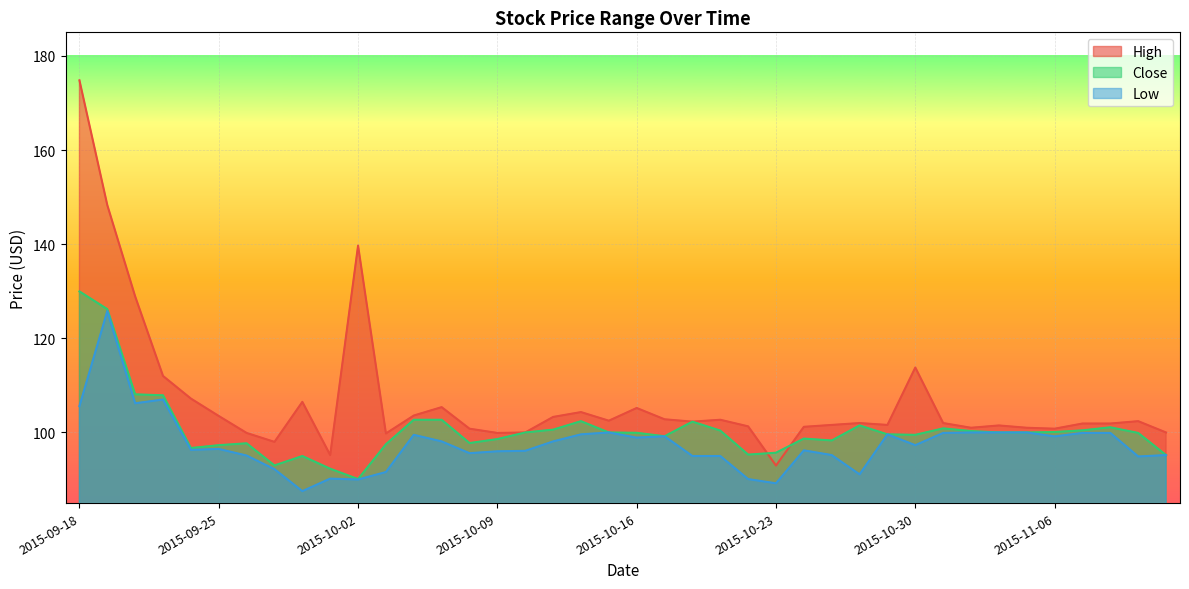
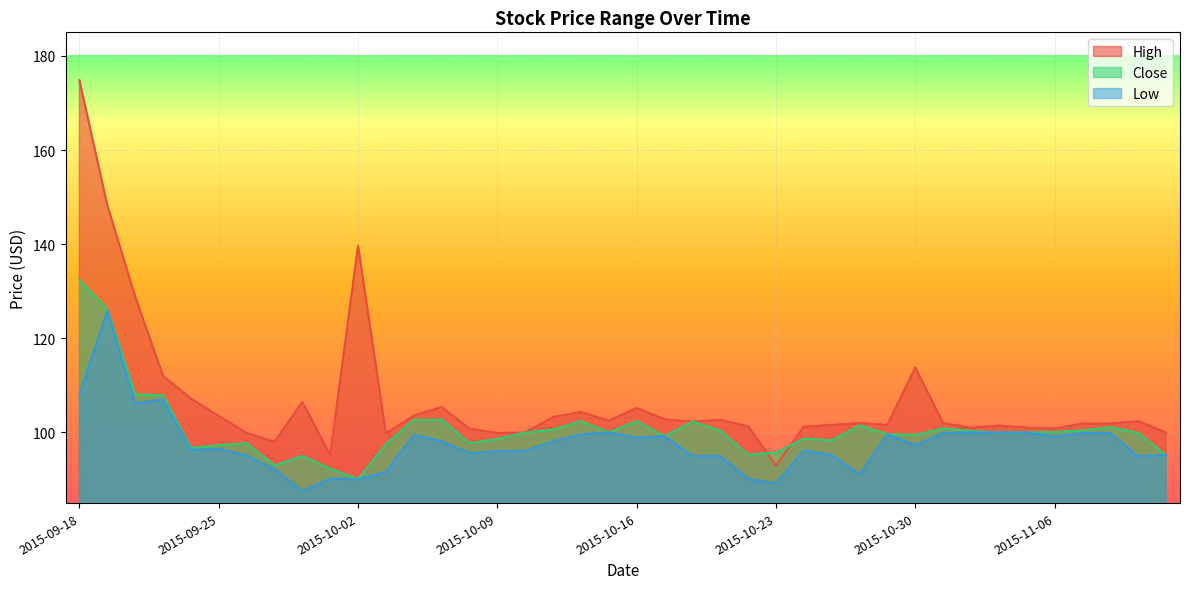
  {
    "High": {
      "2015-09-18": 175,
      "2015-09-25": 104,
      "2015-10-02": 140,
      "2015-10-09": 100,
      "2015-10-16": 105,
      "2015-10-23": 93,
      "2015-10-30": 114,
      "2015-11-06": 101
    },
    "Close": {
-     "2015-09-18": 130,
+     "2015-09-18": 132,
      "2015-09-25": 97,
      "2015-10-09": 99,
-     "2015-10-16": 100,
+     "2015-10-16": 102,
      "2015-10-23": 96,
      "2015-10-30": 100,
      "2015-11-06": 100
    },
    "Low": {
-     "2015-09-18": 106,
+     "2015-09-18": 108,
      "2015-09-25": 97,
      "2015-10-09": 96,
      "2015-10-16": 99,
      "2015-10-23": 89,
      "2015-10-30": 97,
      "2015-11-06": 99
    }
  }
